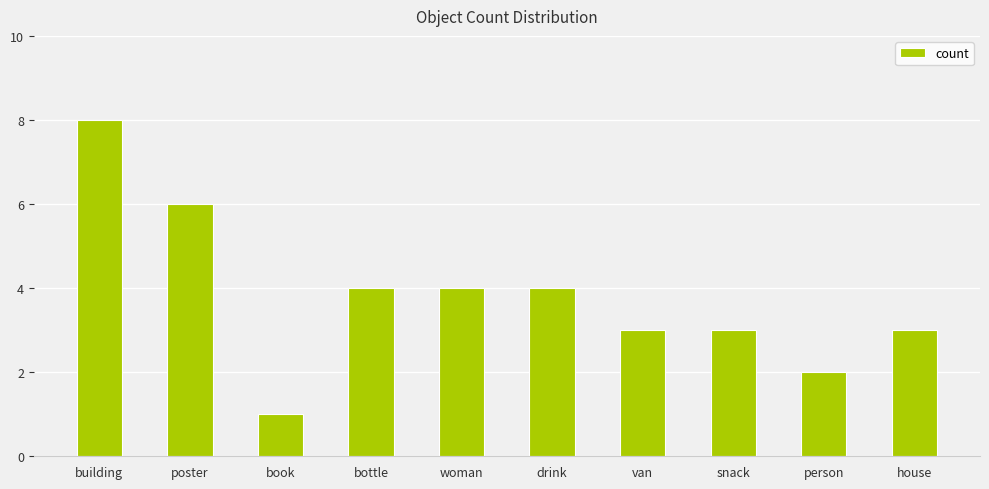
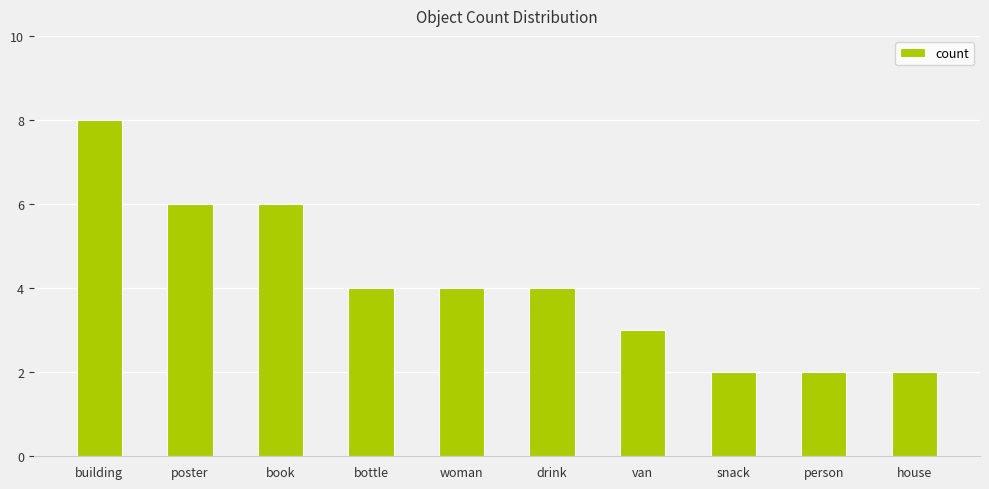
  {
    "building": 8,
    "poster": 6,
-   "book": 1,
+   "book": 6,
    "bottle": 4,
    "woman": 4,
    "drink": 4,
    "van": 3,
-   "snack": 3,
+   "snack": 2,
    "person": 2,
-   "house": 3
+   "house": 2
  }
